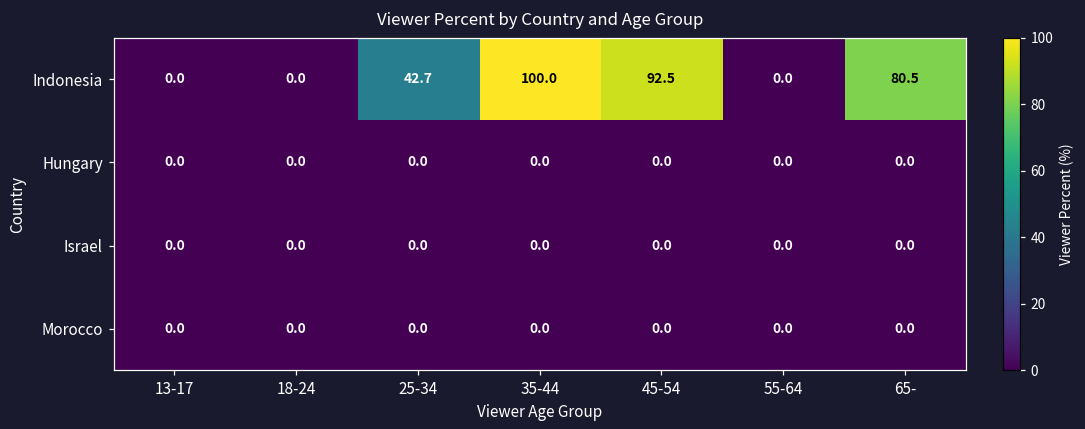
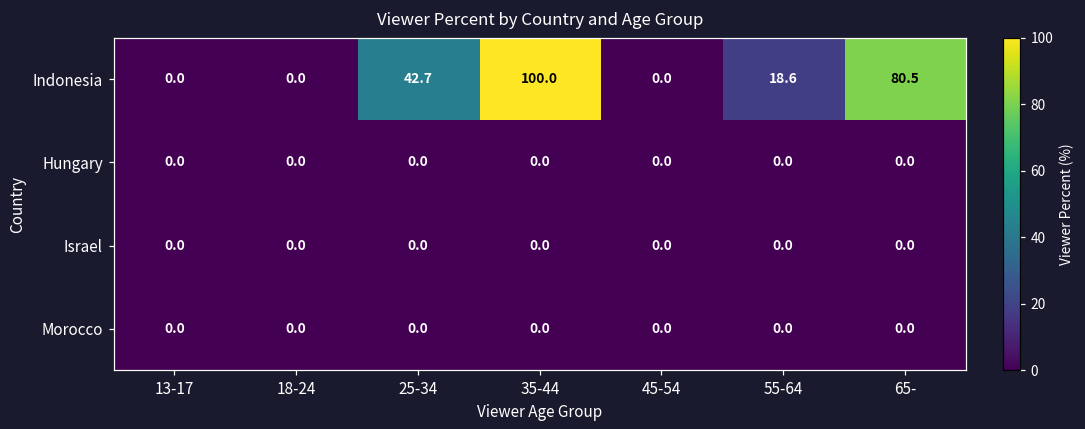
  {
    "Indonesia": {
      "13-17": 0.0,
      "18-24": 0.0,
      "25-34": 42.7,
      "35-44": 100.0,
-     "45-54": 92.5,
-     "55-64": 0.0,
+     "45-54": 0.0,
+     "55-64": 18.6,
      "65-": 80.5
    },
    "Hungary": {
      "13-17": 0.0,
      "18-24": 0.0,
      "25-34": 0.0,
      "35-44": 0.0,
      "45-54": 0.0,
      "55-64": 0.0,
      "65-": 0.0
    },
    "Israel": {
      "13-17": 0.0,
      "18-24": 0.0,
      "25-34": 0.0,
      "35-44": 0.0,
      "45-54": 0.0,
      "55-64": 0.0,
      "65-": 0.0
    },
    "Morocco": {
      "13-17": 0.0,
      "18-24": 0.0,
      "25-34": 0.0,
      "35-44": 0.0,
      "45-54": 0.0,
      "55-64": 0.0,
      "65-": 0.0
    }
  }
